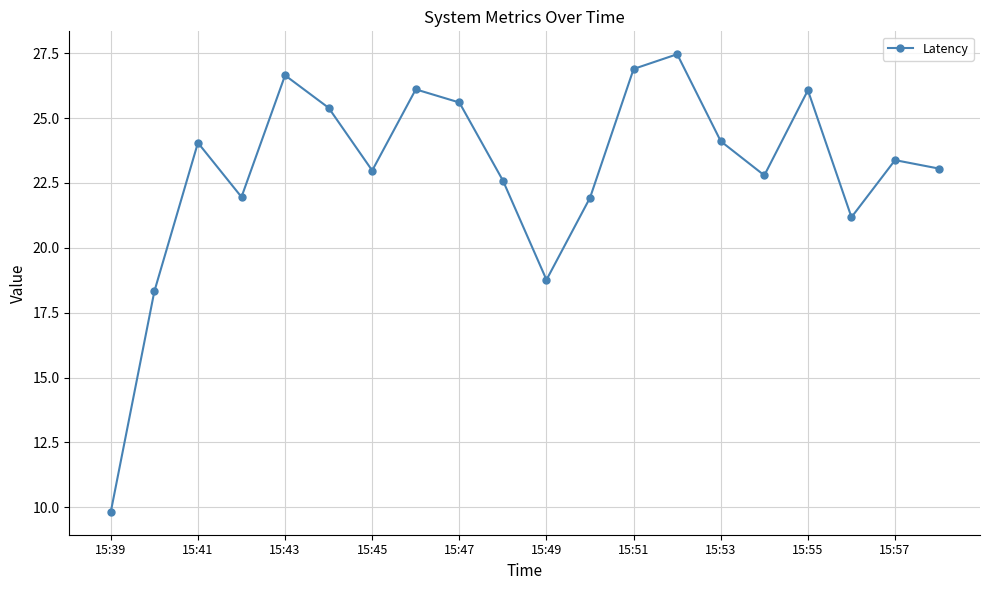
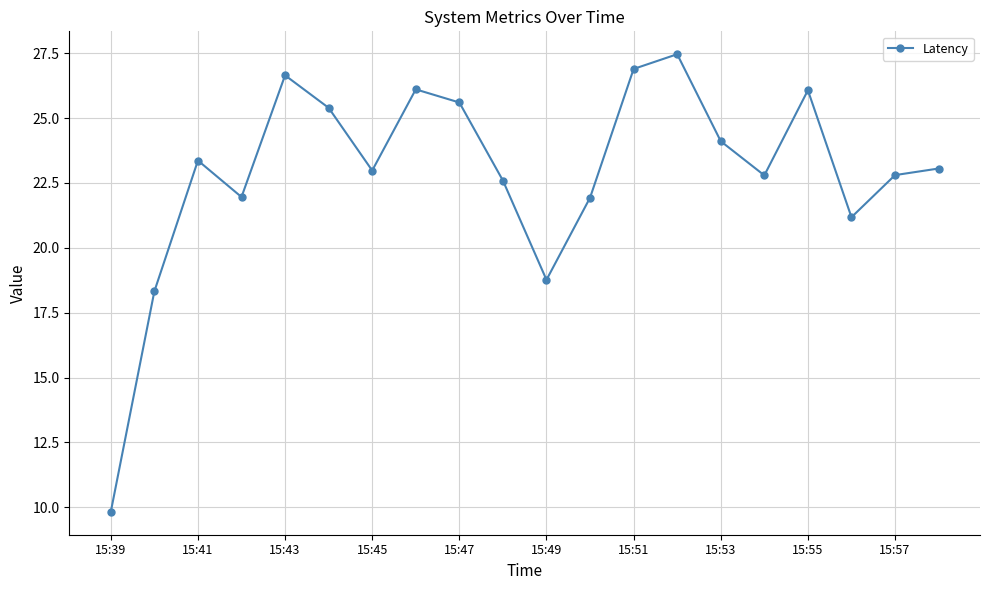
  {
    "15:39": 9.8,
-   "15:41": 24.0,
+   "15:41": 23.4,
    "15:43": 26.6,
    "15:45": 23.0,
    "15:47": 25.6,
    "15:49": 18.8,
    "15:51": 26.9,
    "15:53": 24.1,
    "15:55": 26.1,
-   "15:57": 23.4
+   "15:57": 22.8
  }
